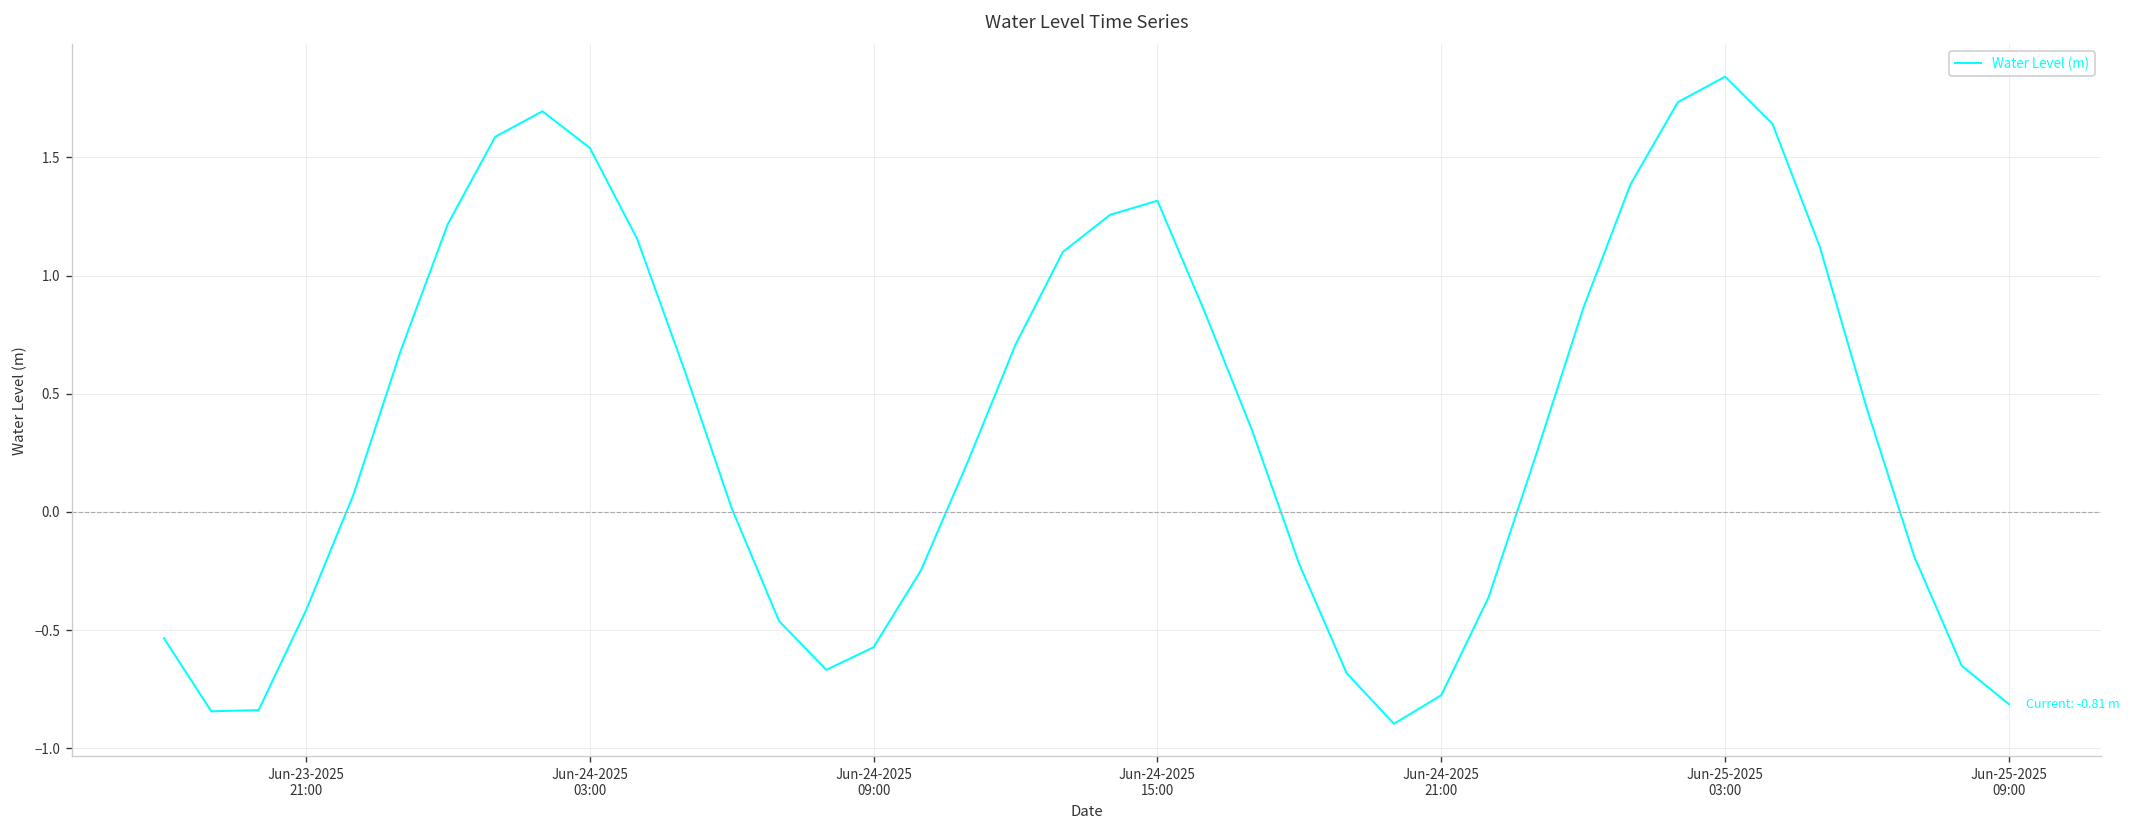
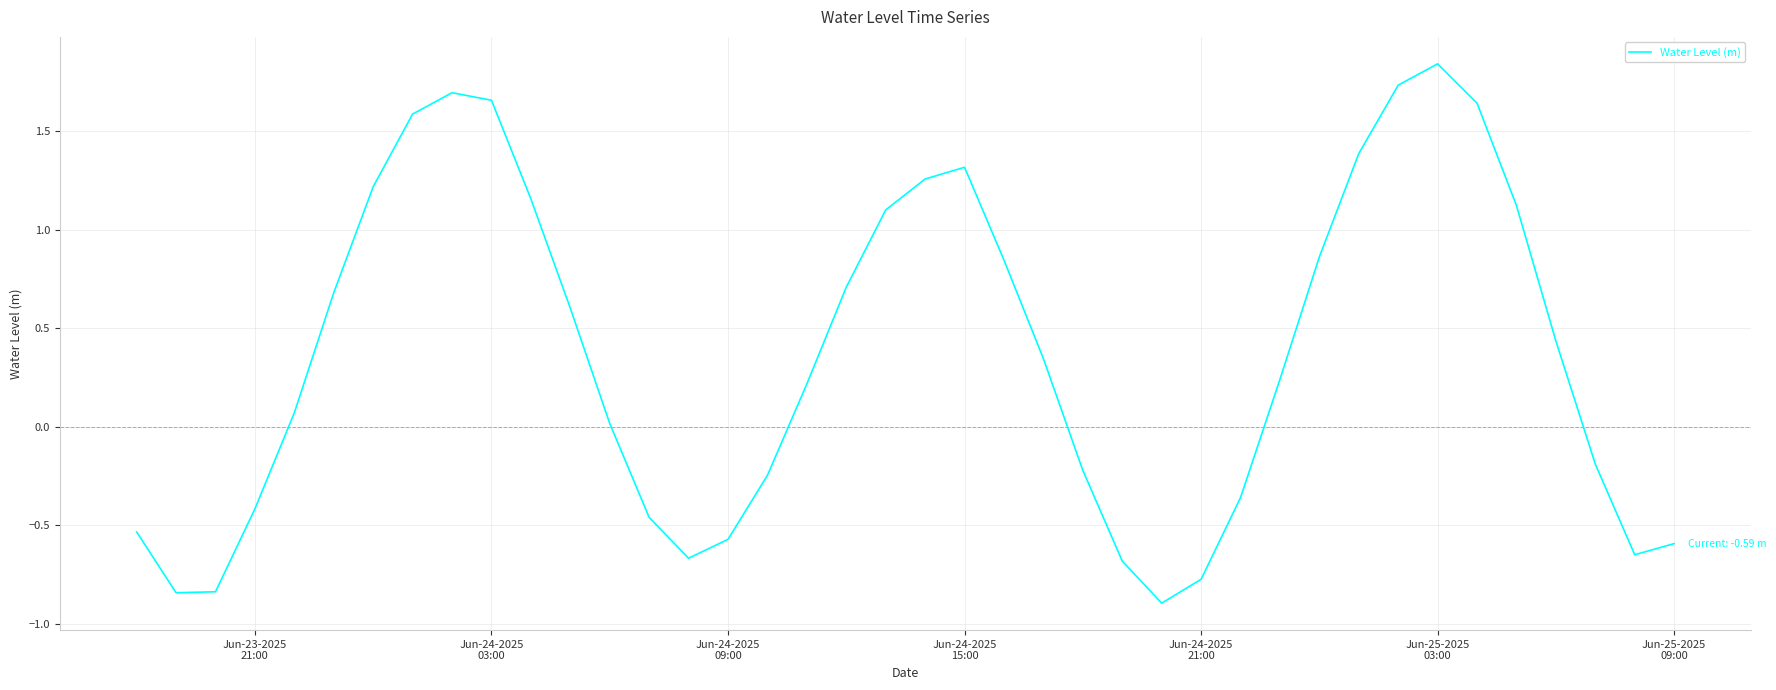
  {
-   "Jun-24-2025 03:00": 1.54,
-   "Jun-25-2025 09:00": -0.81
+   "Jun-24-2025 03:00": 1.66,
+   "Jun-25-2025 09:00": -0.59
  }
